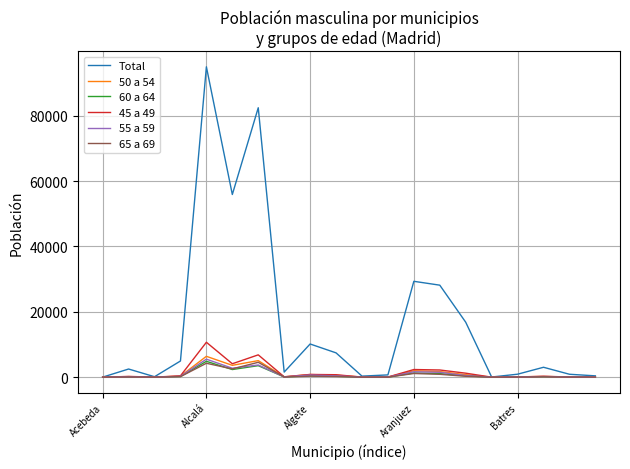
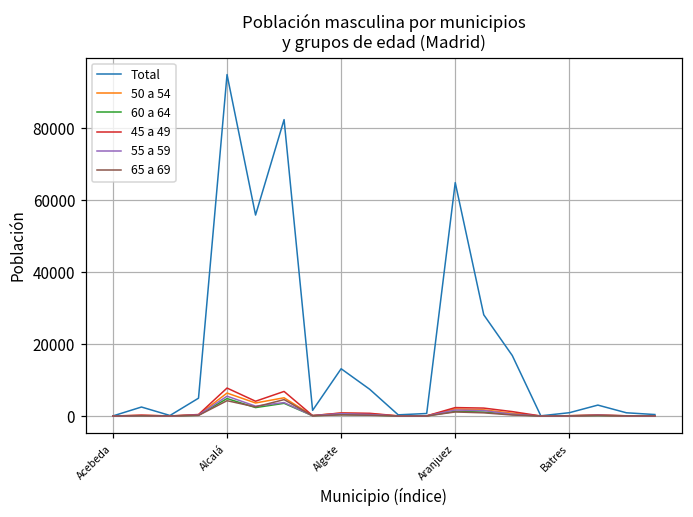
  {
    "Total": {
      "Alcalá": 95000,
-     "Algete": 10000,
-     "Aranjuez": 29000,
+     "Algete": 13000,
+     "Aranjuez": 65000,
      "Batres": 1000
    },
    "50 a 54": {
      "Alcalá": 6000
    },
    "45 a 49": {
-     "Alcalá": 11000
+     "Alcalá": 8000
    }
  }
